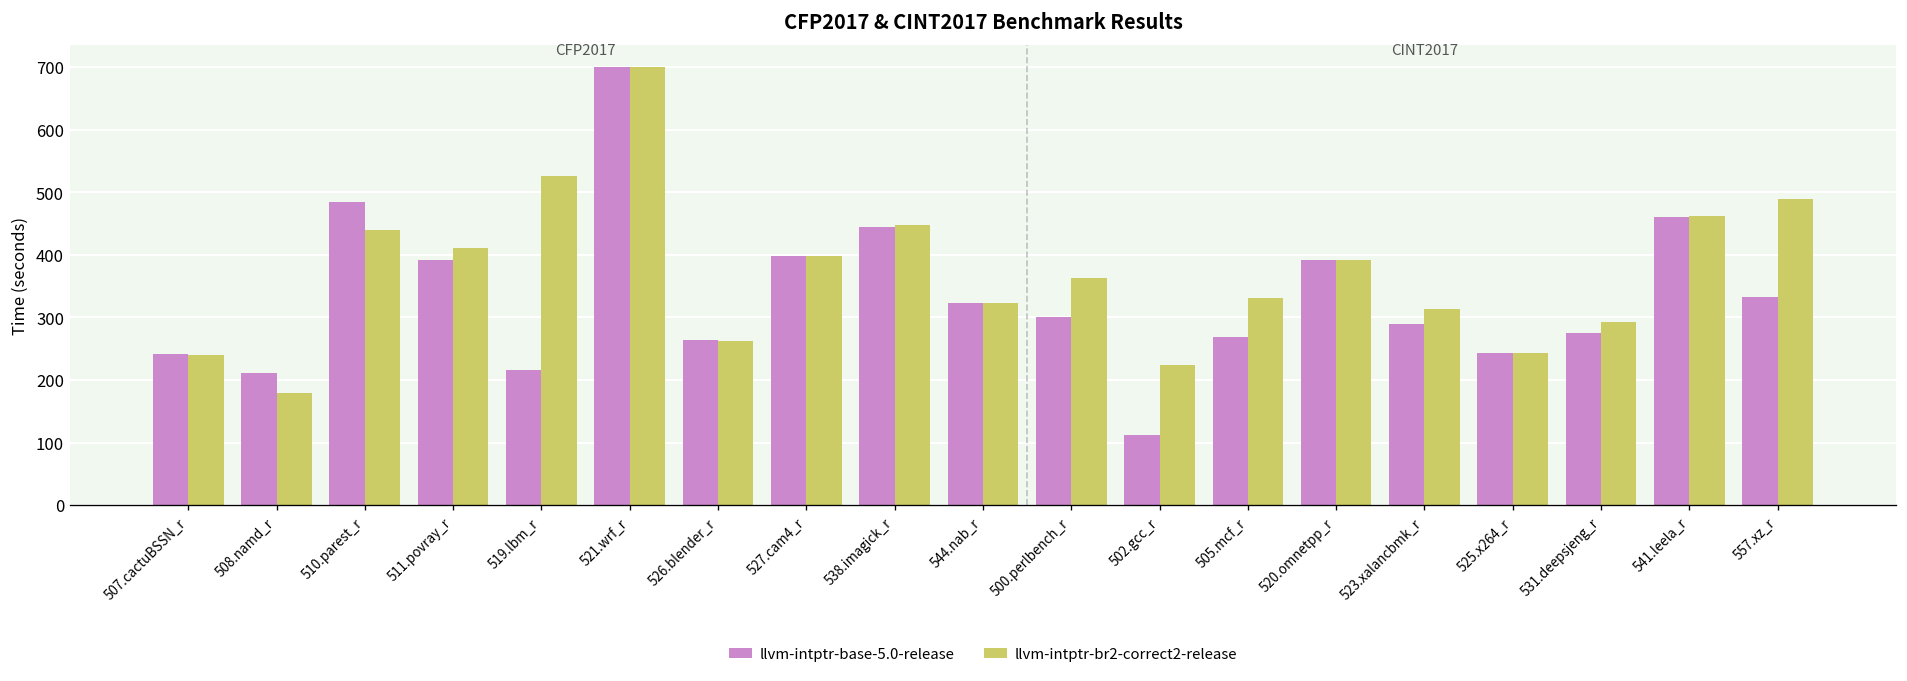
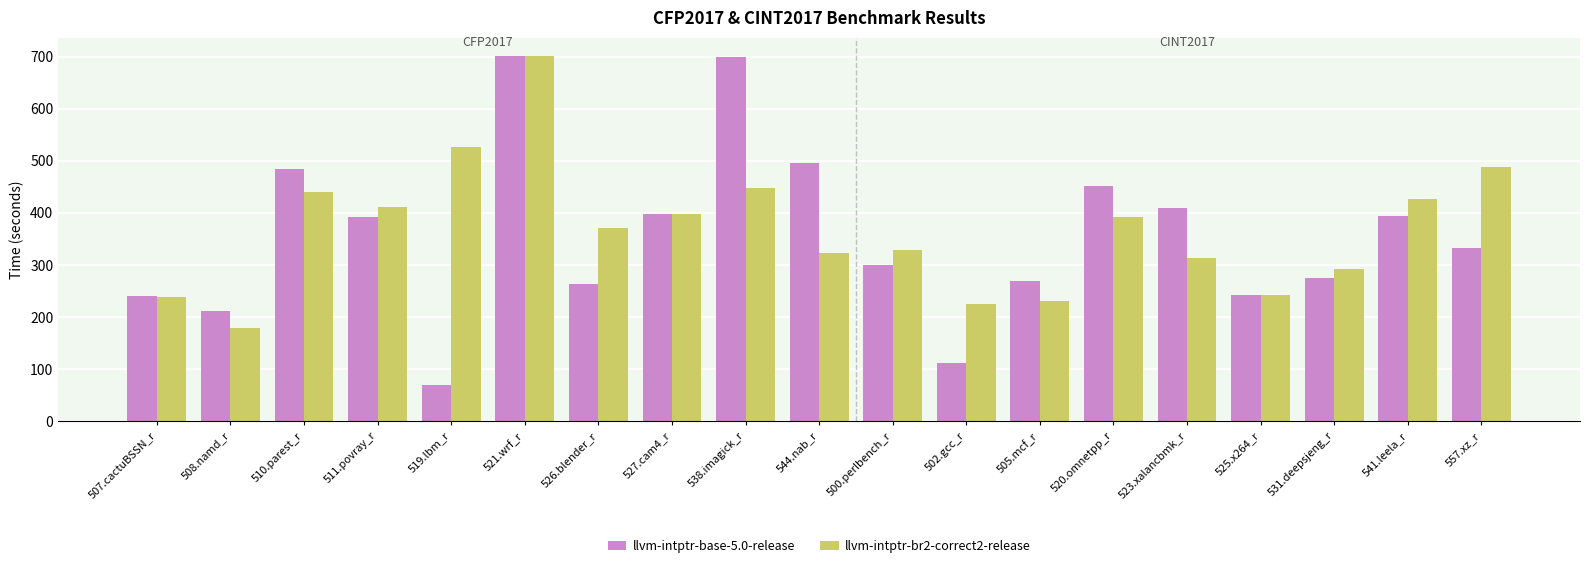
  {
    "llvm-intptr-base-5.0-release": {
      "507.cactuBSSN_r": 240,
      "508.namd_r": 210,
      "510.parest_r": 490,
      "511.povray_r": 390,
-     "519.lbm_r": 220,
+     "519.lbm_r": 70,
      "521.wrf_r": 700,
      "526.blender_r": 260,
      "527.cam4_r": 400,
-     "538.imagick_r": 450,
-     "544.nab_r": 320,
+     "538.imagick_r": 700,
+     "544.nab_r": 490,
      "500.perlbench_r": 300,
      "502.gcc_r": 110,
      "505.mcf_r": 270,
-     "520.omnetpp_r": 390,
-     "523.xalancbmk_r": 290,
+     "520.omnetpp_r": 450,
+     "523.xalancbmk_r": 410,
      "525.x264_r": 240,
      "531.deepsjeng_r": 270,
-     "541.leela_r": 460,
+     "541.leela_r": 390,
      "557.xz_r": 330
    },
    "llvm-intptr-br2-correct2-release": {
      "507.cactuBSSN_r": 240,
      "508.namd_r": 180,
      "510.parest_r": 440,
      "511.povray_r": 410,
      "519.lbm_r": 530,
      "521.wrf_r": 700,
-     "526.blender_r": 260,
+     "526.blender_r": 370,
      "527.cam4_r": 400,
      "538.imagick_r": 450,
      "544.nab_r": 320,
-     "500.perlbench_r": 360,
+     "500.perlbench_r": 330,
      "502.gcc_r": 220,
-     "505.mcf_r": 330,
+     "505.mcf_r": 230,
      "520.omnetpp_r": 390,
      "523.xalancbmk_r": 310,
      "525.x264_r": 240,
      "531.deepsjeng_r": 290,
-     "541.leela_r": 460,
+     "541.leela_r": 430,
      "557.xz_r": 490
    }
  }
